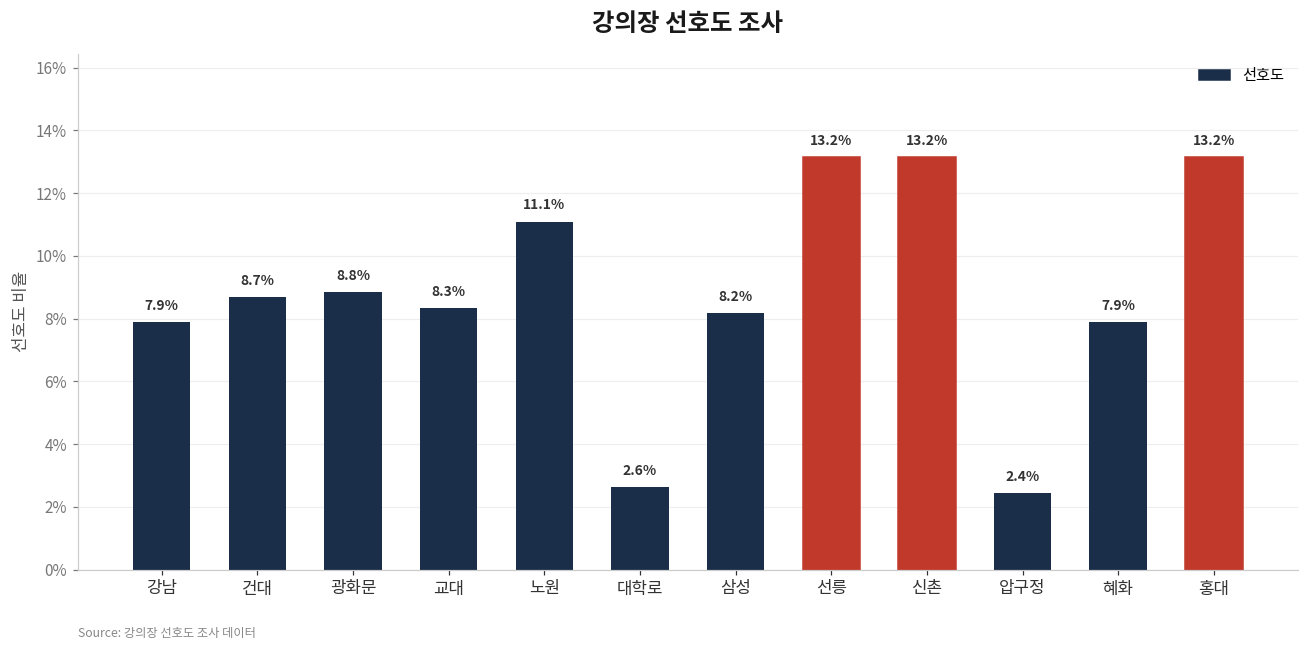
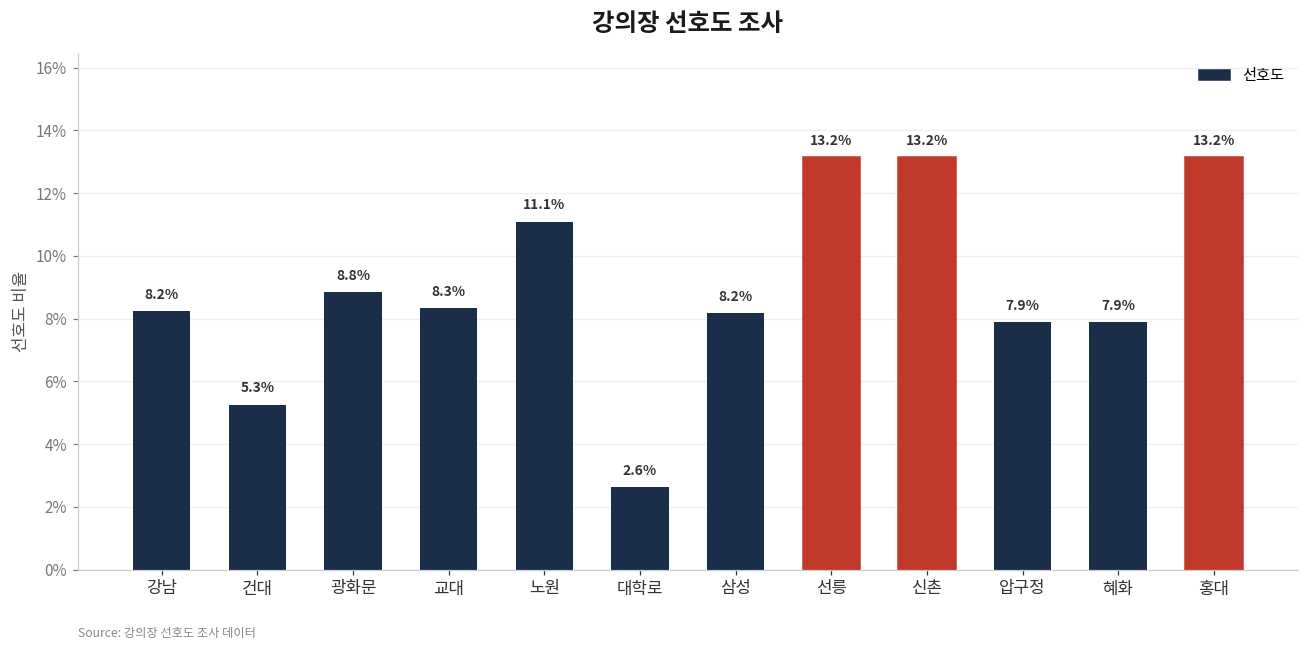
  {
-   "강남": "7.9%",
-   "건대": "8.7%",
+   "강남": "8.2%",
+   "건대": "5.3%",
    "광화문": "8.8%",
    "교대": "8.3%",
    "노원": "11.1%",
    "대학로": "2.6%",
    "삼성": "8.2%",
    "선릉": "13.2%",
    "신촌": "13.2%",
-   "압구정": "2.4%",
+   "압구정": "7.9%",
    "혜화": "7.9%",
    "홍대": "13.2%"
  }
